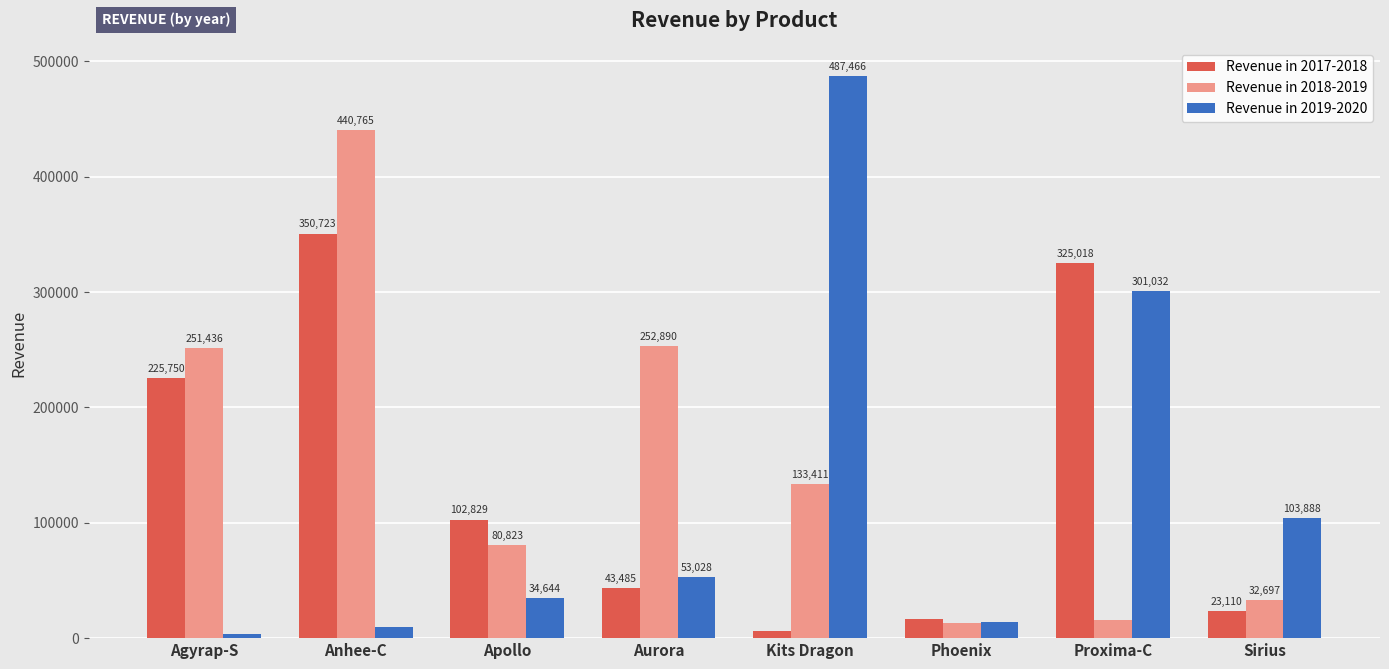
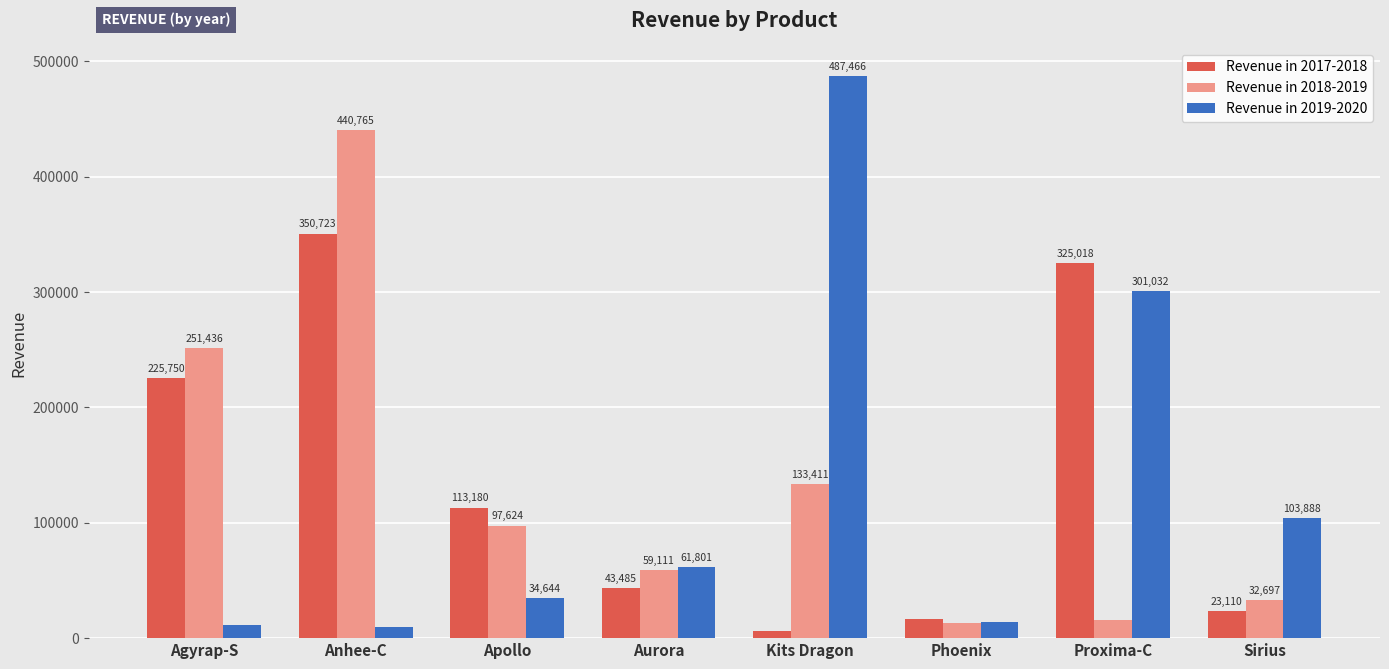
  {
    "Revenue in 2017-2018": {
      "Agyrap-S": "225,750",
      "Anhee-C": "350,723",
-     "Apollo": "102,829",
+     "Apollo": "113,180",
      "Aurora": "43,485",
      "Proxima-C": "325,018",
      "Sirius": "23,110"
    },
    "Revenue in 2018-2019": {
      "Agyrap-S": "251,436",
      "Anhee-C": "440,765",
-     "Apollo": "80,823",
-     "Aurora": "252,890",
+     "Apollo": "97,624",
+     "Aurora": "59,111",
      "Kits Dragon": "133,411",
      "Sirius": "32,697"
    },
    "Revenue in 2019-2020": {
-     "Agyrap-S": "4000",
+     "Agyrap-S": "12000",
      "Apollo": "34,644",
-     "Aurora": "53,028",
+     "Aurora": "61,801",
      "Kits Dragon": "487,466",
      "Proxima-C": "301,032",
      "Sirius": "103,888"
    }
  }
